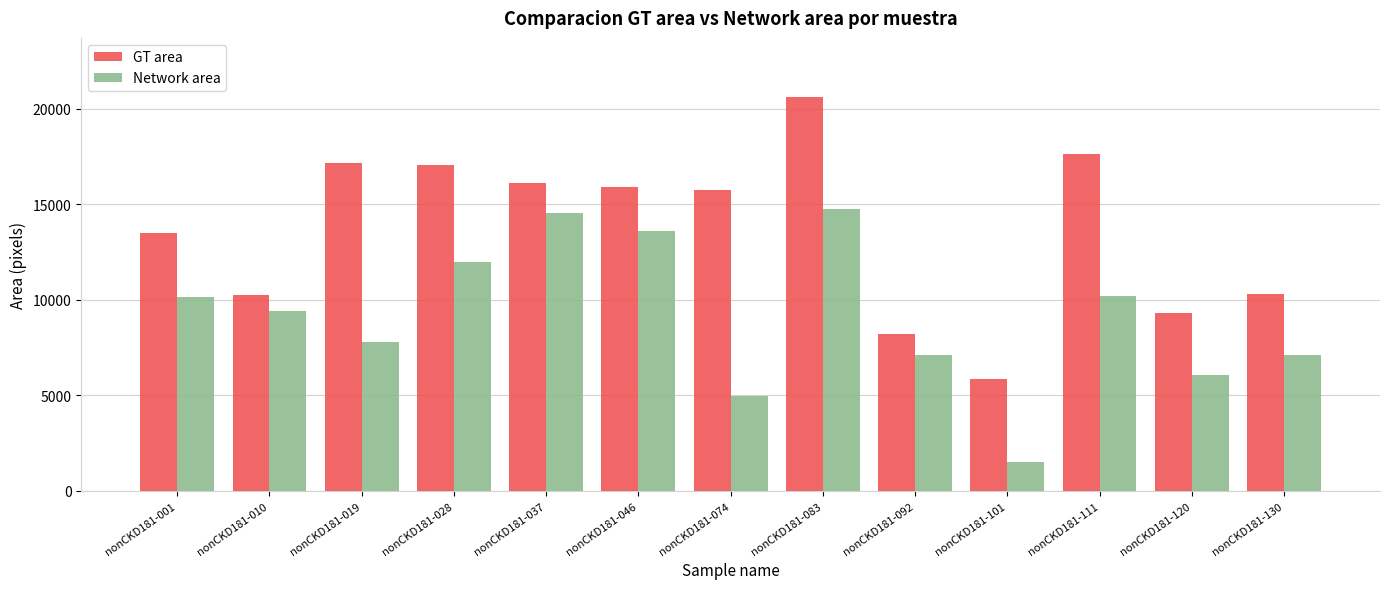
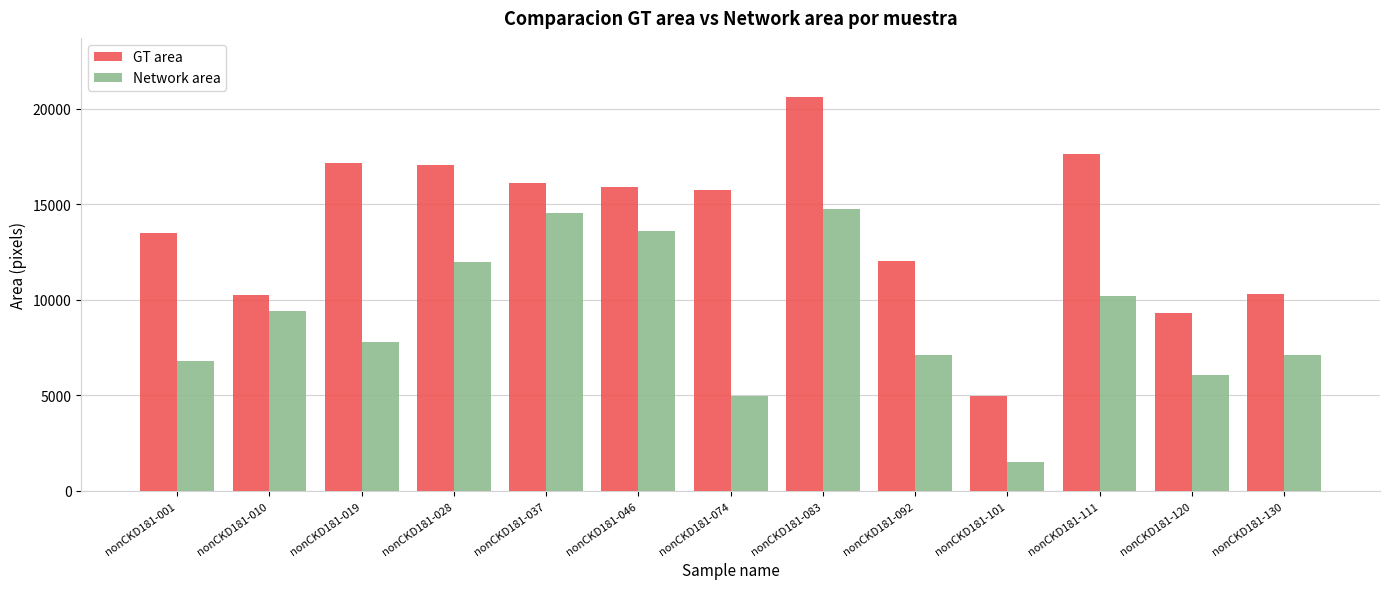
  {
    "GT area": {
      "nonCKD181-001": 13500,
      "nonCKD181-010": 10200,
      "nonCKD181-019": 17200,
      "nonCKD181-028": 17000,
      "nonCKD181-037": 16100,
      "nonCKD181-046": 15900,
      "nonCKD181-074": 15800,
      "nonCKD181-083": 20600,
-     "nonCKD181-092": 8200,
-     "nonCKD181-101": 5900,
+     "nonCKD181-092": 12000,
+     "nonCKD181-101": 5000,
      "nonCKD181-111": 17600,
      "nonCKD181-120": 9300,
      "nonCKD181-130": 10300
    },
    "Network area": {
-     "nonCKD181-001": 10200,
+     "nonCKD181-001": 6800,
      "nonCKD181-010": 9400,
      "nonCKD181-019": 7800,
      "nonCKD181-028": 12000,
      "nonCKD181-037": 14600,
      "nonCKD181-046": 13600,
      "nonCKD181-074": 5000,
      "nonCKD181-083": 14700,
      "nonCKD181-092": 7100,
      "nonCKD181-101": 1500,
      "nonCKD181-111": 10200,
      "nonCKD181-120": 6100,
      "nonCKD181-130": 7100
    }
  }
